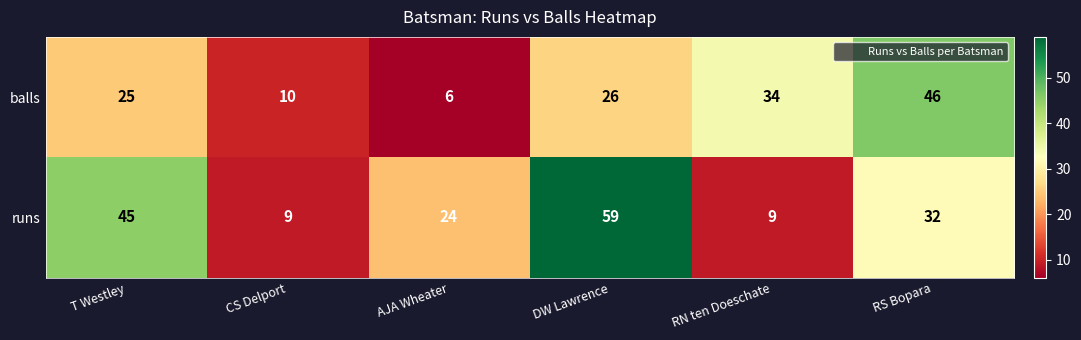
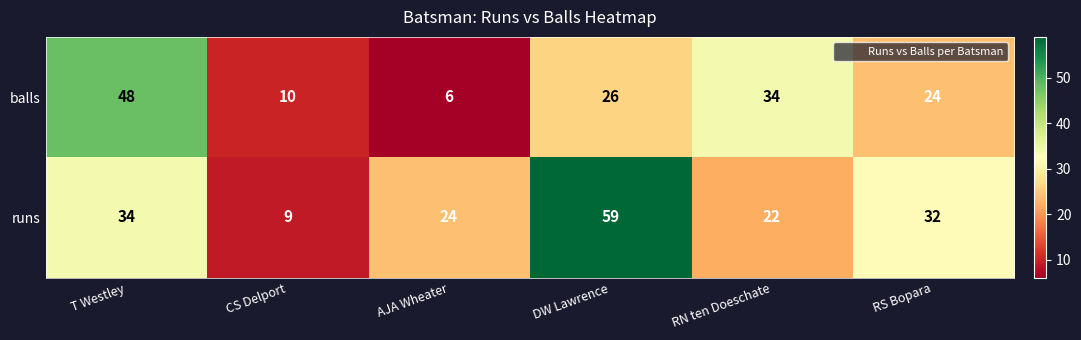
  {
    "balls": {
-     "T Westley": 25,
+     "T Westley": 48,
      "CS Delport": 10,
      "AJA Wheater": 6,
      "DW Lawrence": 26,
      "RN ten Doeschate": 34,
-     "RS Bopara": 46
+     "RS Bopara": 24
    },
    "runs": {
-     "T Westley": 45,
+     "T Westley": 34,
      "CS Delport": 9,
      "AJA Wheater": 24,
      "DW Lawrence": 59,
-     "RN ten Doeschate": 9,
+     "RN ten Doeschate": 22,
      "RS Bopara": 32
    }
  }
